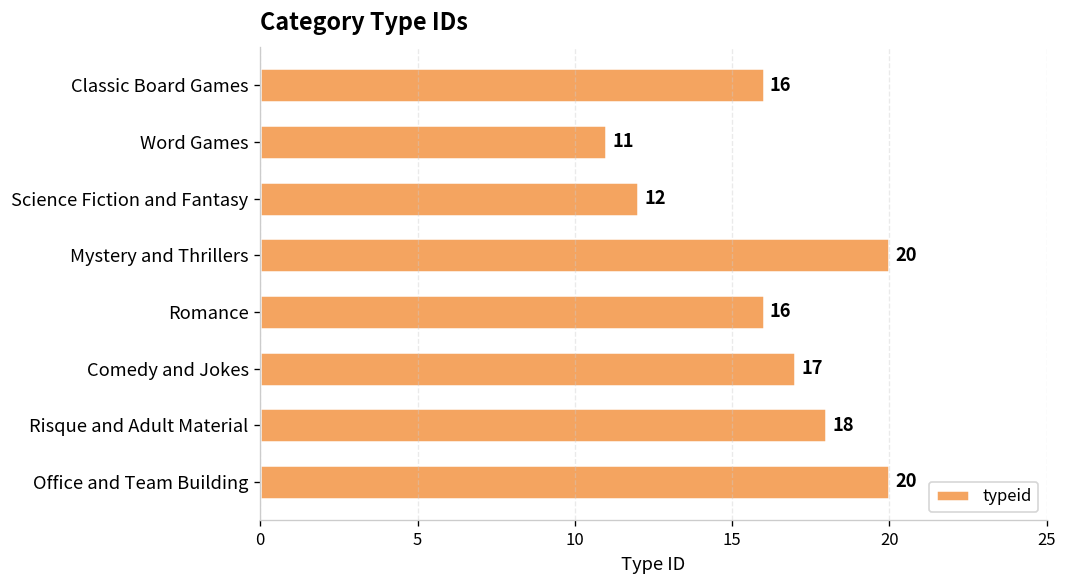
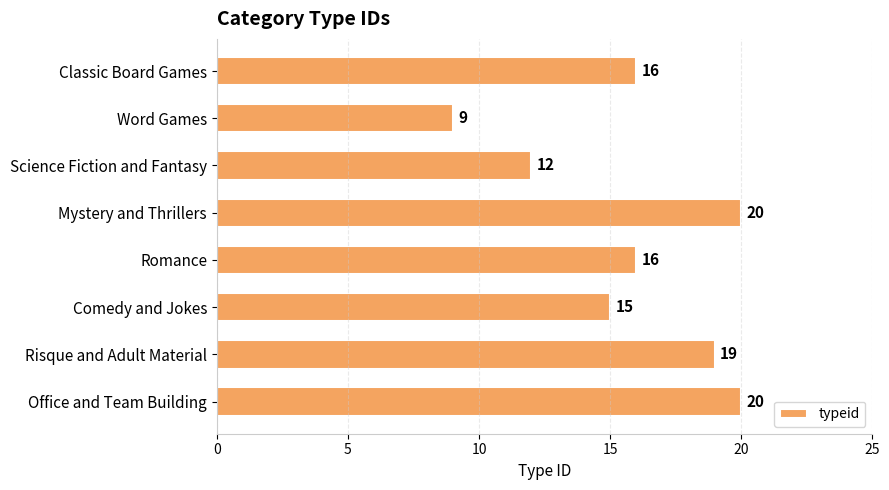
  {
    "Classic Board Games": 16,
-   "Word Games": 11,
+   "Word Games": 9,
    "Science Fiction and Fantasy": 12,
    "Mystery and Thrillers": 20,
    "Romance": 16,
-   "Comedy and Jokes": 17,
-   "Risque and Adult Material": 18,
+   "Comedy and Jokes": 15,
+   "Risque and Adult Material": 19,
    "Office and Team Building": 20
  }
